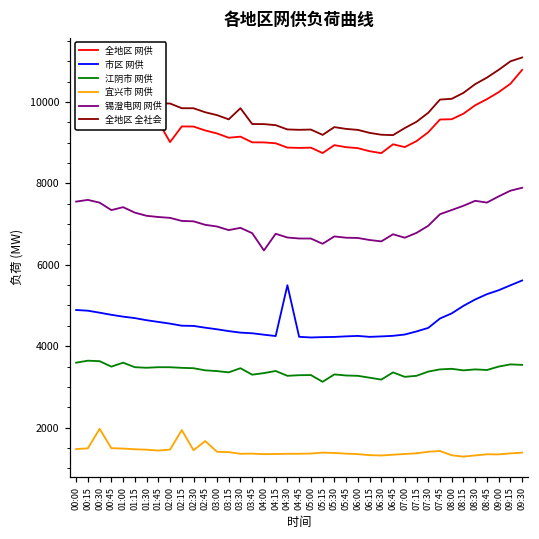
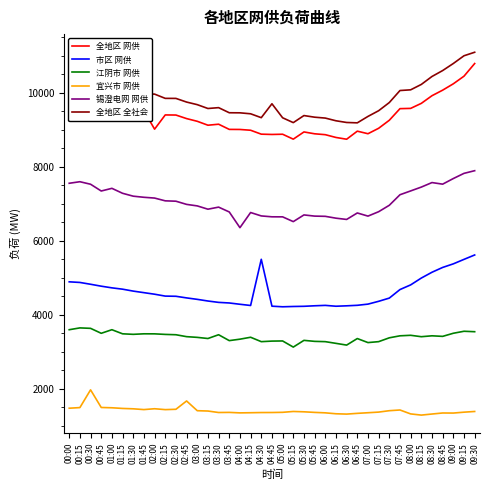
  {
    "宜兴市 网供": {
      "00:00": 1500,
      "00:15": 1500,
      "00:30": 2000,
      "00:45": 1500,
      "01:00": 1500,
      "01:15": 1500,
      "01:30": 1500,
      "01:45": 1400,
      "02:00": 1500,
-     "02:15": 1900,
+     "02:15": 1400,
      "02:30": 1400,
      "02:45": 1700,
      "03:00": 1400,
      "03:15": 1400,
      "03:30": 1400,
      "03:45": 1400,
      "04:00": 1300,
      "04:15": 1300,
      "04:30": 1400,
      "04:45": 1400,
      "05:00": 1400,
      "05:15": 1400,
      "05:30": 1400,
      "05:45": 1400,
      "06:00": 1300,
      "06:15": 1300,
      "06:30": 1300,
      "06:45": 1300,
      "07:00": 1300,
      "07:15": 1400,
      "07:30": 1400,
      "07:45": 1400,
      "08:00": 1300,
      "08:15": 1300,
      "08:30": 1300,
      "08:45": 1300,
      "09:00": 1300,
      "09:15": 1400,
      "09:30": 1400
    },
    "全地区 全社会": {
      "02:00": 10000,
      "02:15": 9900,
      "02:30": 9800,
      "02:45": 9800,
      "03:00": 9700,
      "03:15": 9600,
-     "03:30": 9900,
+     "03:30": 9600,
      "03:45": 9500,
      "04:00": 9500,
      "04:15": 9400,
      "04:30": 9300,
-     "04:45": 9300,
+     "04:45": 9700,
      "05:00": 9300,
      "05:15": 9200,
      "05:30": 9400,
      "05:45": 9300,
      "06:00": 9300,
      "06:15": 9200,
      "06:30": 9200,
      "06:45": 9200,
      "07:00": 9400,
      "07:15": 9500,
      "07:30": 9700,
      "07:45": 10100,
      "08:00": 10100,
      "08:15": 10200,
      "08:30": 10400,
      "08:45": 10600,
      "09:00": 10800,
      "09:15": 11000,
      "09:30": 11100
    }
  }
